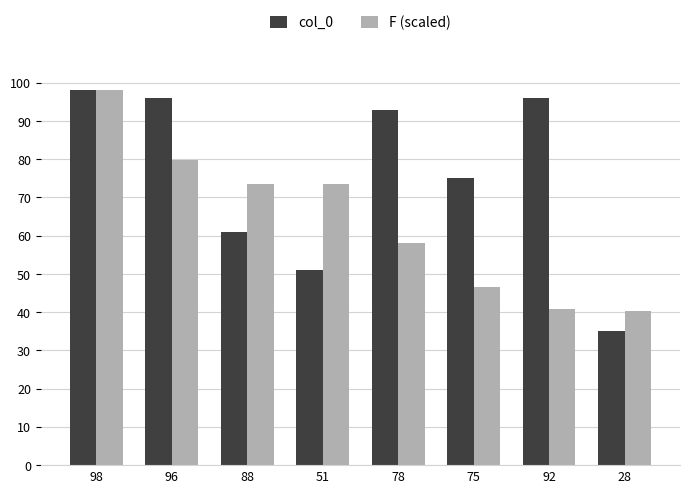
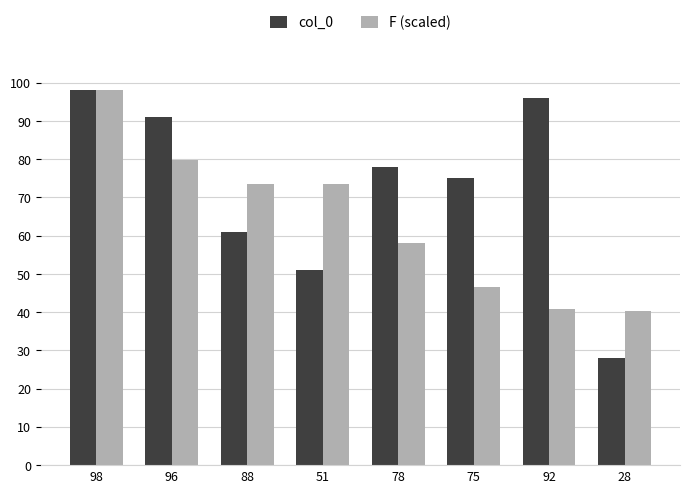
  {
    "col_0": {
      "98": 98,
-     "96": 96,
+     "96": 91,
      "88": 61,
      "51": 51,
-     "78": 93,
+     "78": 78,
      "75": 75,
      "92": 96,
-     "28": 35
+     "28": 28
    },
    "F (scaled)": {
      "98": 98,
      "96": 80,
      "88": 73,
      "51": 73,
      "78": 58,
      "75": 47,
      "92": 41,
      "28": 40
    }
  }
